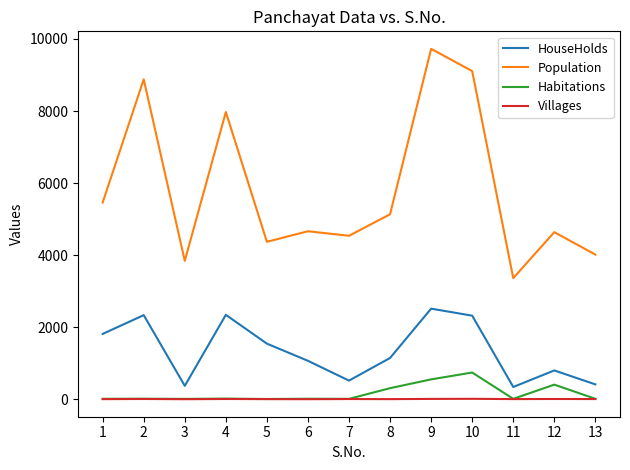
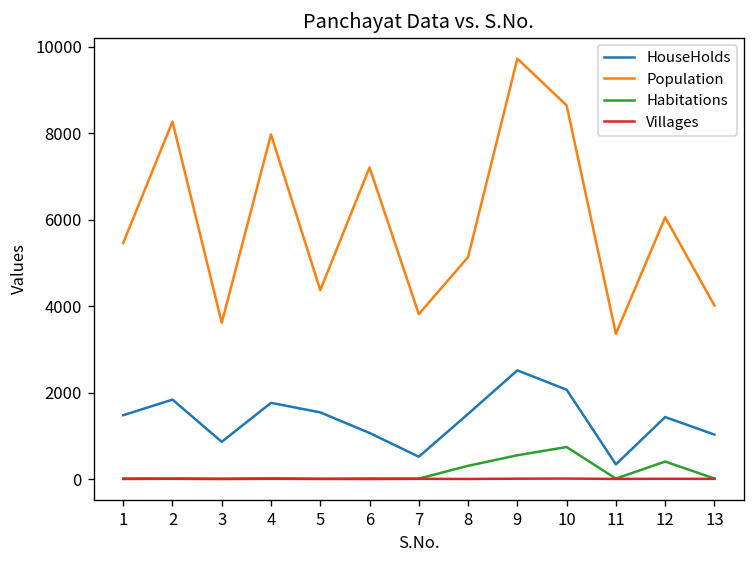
  {
    "HouseHolds": {
-     "1": 1800,
-     "2": 2300,
-     "3": 400,
-     "4": 2300,
+     "1": 1500,
+     "2": 1800,
+     "3": 900,
+     "4": 1800,
      "5": 1500,
      "6": 1100,
      "7": 500,
-     "8": 1200,
+     "8": 1500,
      "9": 2500,
-     "10": 2300,
+     "10": 2100,
      "11": 300,
-     "12": 800,
-     "13": 400
+     "12": 1400,
+     "13": 1000
    },
    "Population": {
      "1": 5500,
-     "2": 8900,
-     "3": 3800,
+     "2": 8300,
+     "3": 3600,
      "4": 8000,
      "5": 4400,
-     "6": 4700,
-     "7": 4500,
+     "6": 7200,
+     "7": 3800,
      "8": 5100,
      "9": 9700,
-     "10": 9100,
+     "10": 8600,
      "11": 3400,
-     "12": 4600,
+     "12": 6100,
      "13": 4000
    },
    "Habitations": {
      "8": 300,
      "9": 600,
      "10": 700,
      "12": 400
    },
    "Villages": {
      "8": 0,
      "9": 0,
      "10": 0,
      "12": 0
    }
  }
